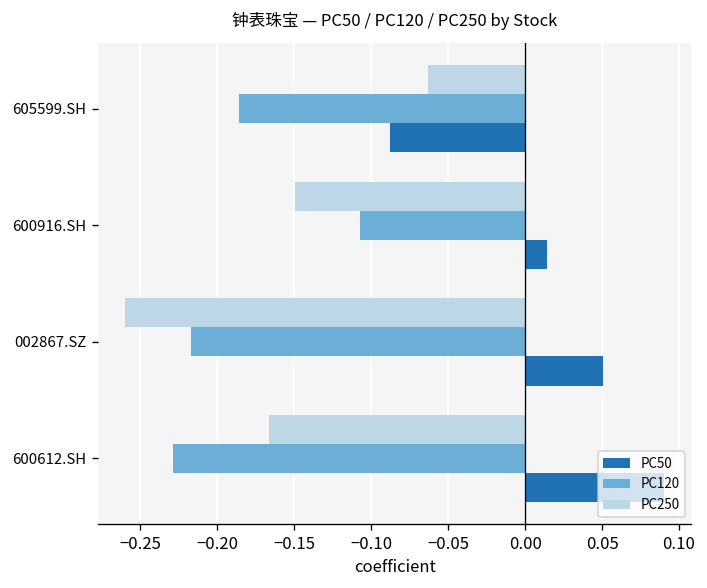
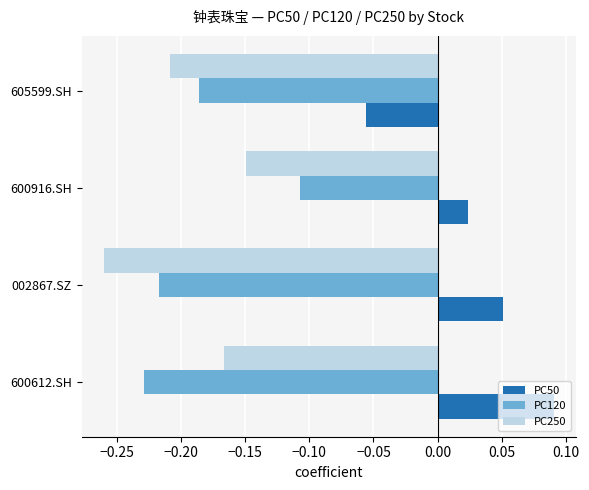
  {
    "PC50": {
-     "605599.SH": -0.088,
-     "600916.SH": 0.014,
+     "605599.SH": -0.056,
+     "600916.SH": 0.024,
      "002867.SZ": 0.051
    },
    "PC120": {
      "605599.SH": -0.186,
      "600916.SH": -0.107,
      "002867.SZ": -0.217,
      "600612.SH": -0.229
    },
    "PC250": {
-     "605599.SH": -0.063,
+     "605599.SH": -0.208,
      "600916.SH": -0.150,
      "002867.SZ": -0.260,
      "600612.SH": -0.167
    }
  }
